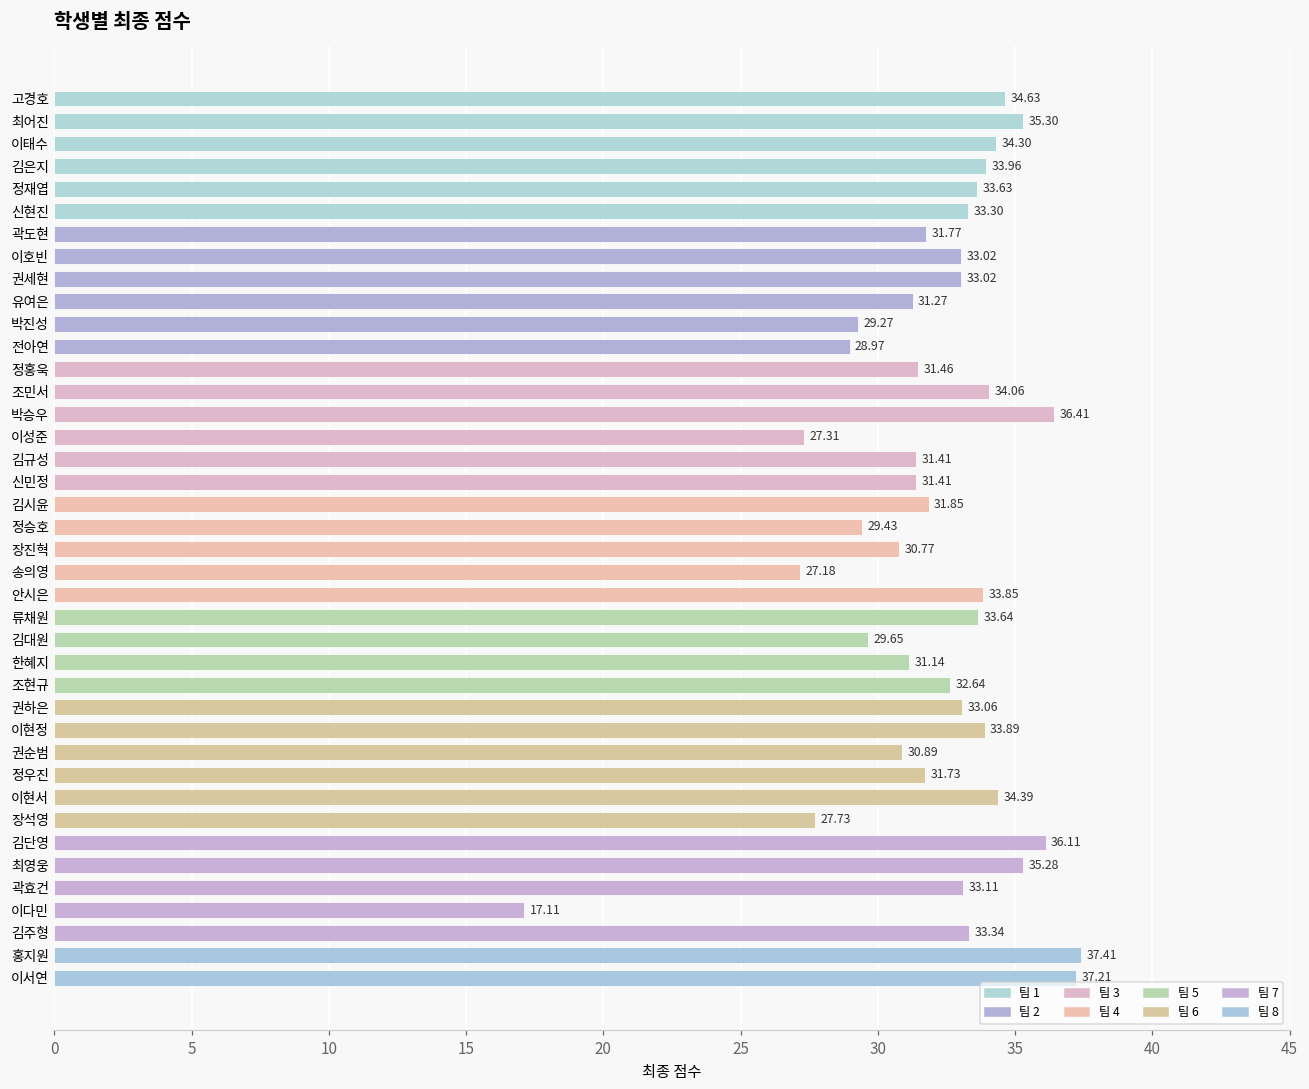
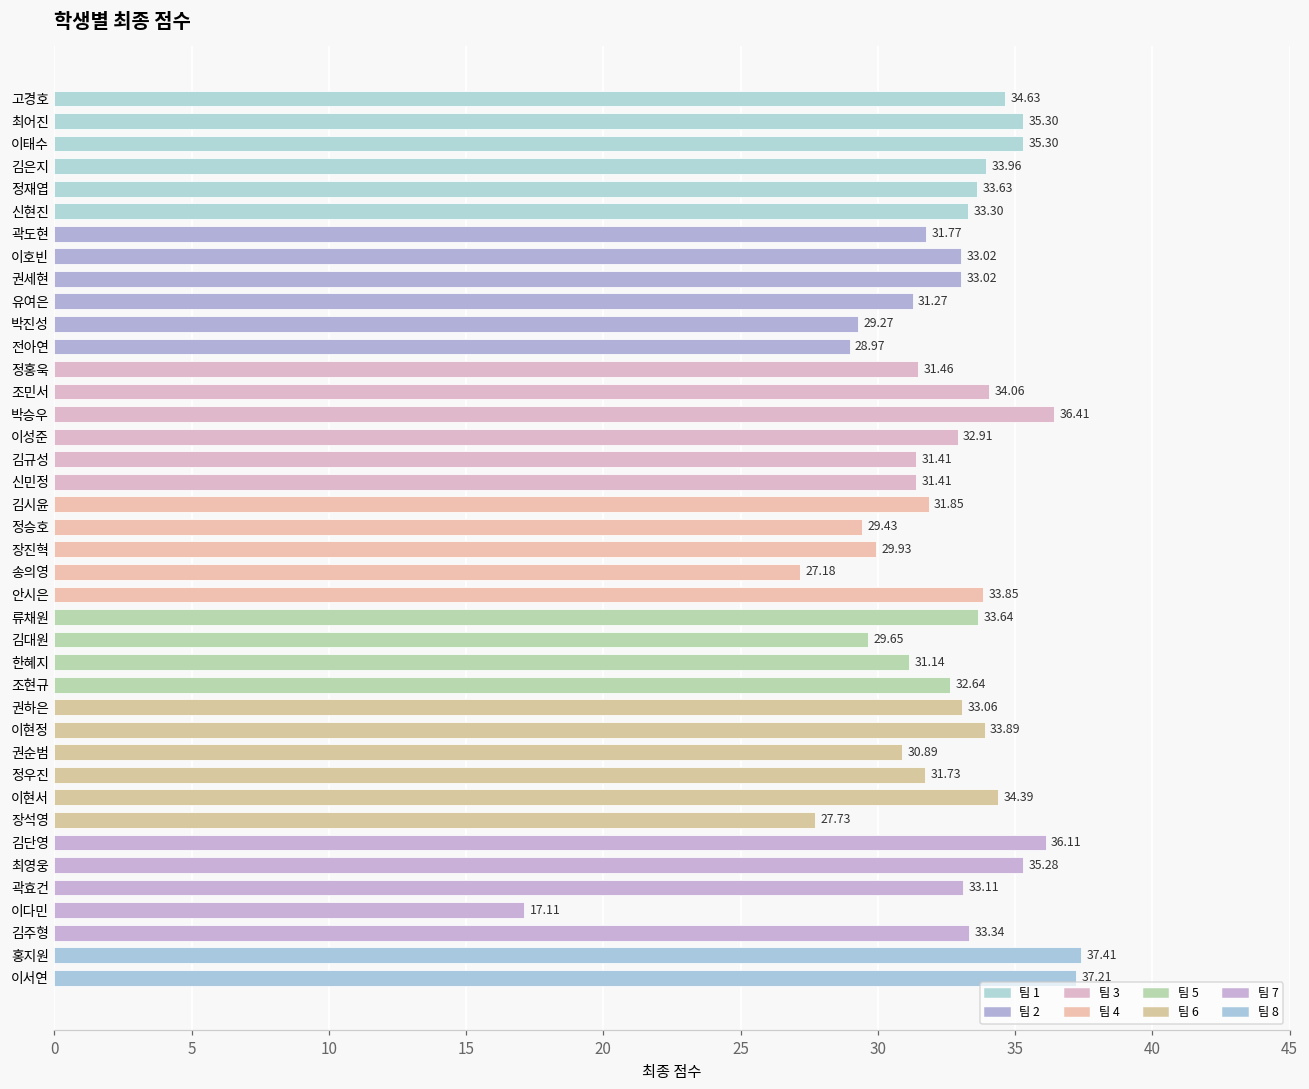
  {
    "고경호": 34.63,
    "최어진": 35.30,
-   "이태수": 34.30,
+   "이태수": 35.30,
    "김은지": 33.96,
    "정재엽": 33.63,
    "신현진": 33.30,
    "곽도현": 31.77,
    "이호빈": 33.02,
    "권세현": 33.02,
    "유여은": 31.27,
    "박진성": 29.27,
    "전아연": 28.97,
    "정홍욱": 31.46,
    "조민서": 34.06,
    "박승우": 36.41,
-   "이성준": 27.31,
+   "이성준": 32.91,
    "김규성": 31.41,
    "신민정": 31.41,
    "김시윤": 31.85,
    "정승호": 29.43,
-   "장진혁": 30.77,
+   "장진혁": 29.93,
    "송의영": 27.18,
    "안시은": 33.85,
    "류채원": 33.64,
    "김대원": 29.65,
    "한혜지": 31.14,
    "조현규": 32.64,
    "권하은": 33.06,
    "이현정": 33.89,
    "권순범": 30.89,
    "정우진": 31.73,
    "이현서": 34.39,
    "장석영": 27.73,
    "김단영": 36.11,
    "최영웅": 35.28,
    "곽효건": 33.11,
    "이다민": 17.11,
    "김주형": 33.34,
    "홍지원": 37.41,
    "이서연": 37.21
  }
